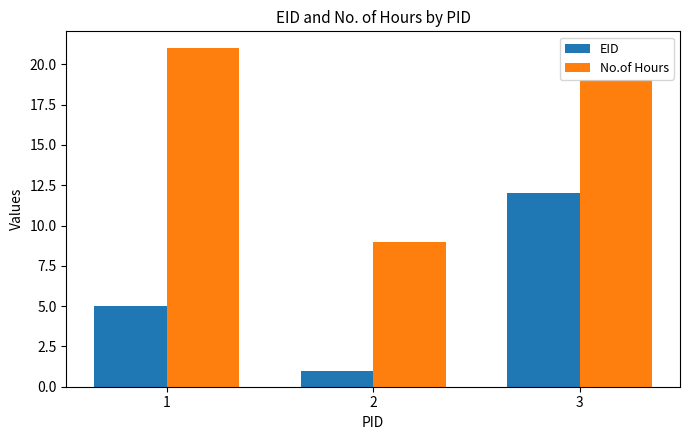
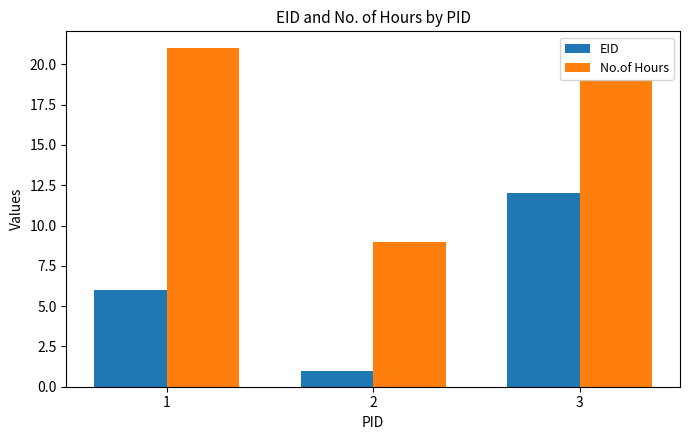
  {
    "EID": {
-     "1": 5,
+     "1": 6,
      "2": 1,
      "3": 12
    },
    "No.of Hours": {
      "1": 21,
      "2": 9,
      "3": 19
    }
  }
